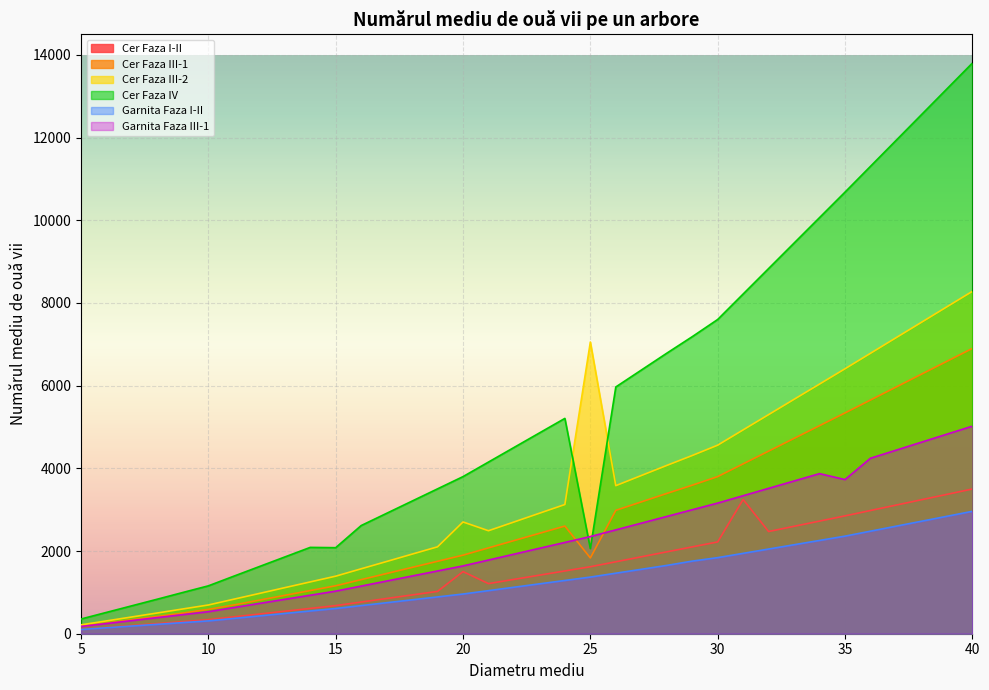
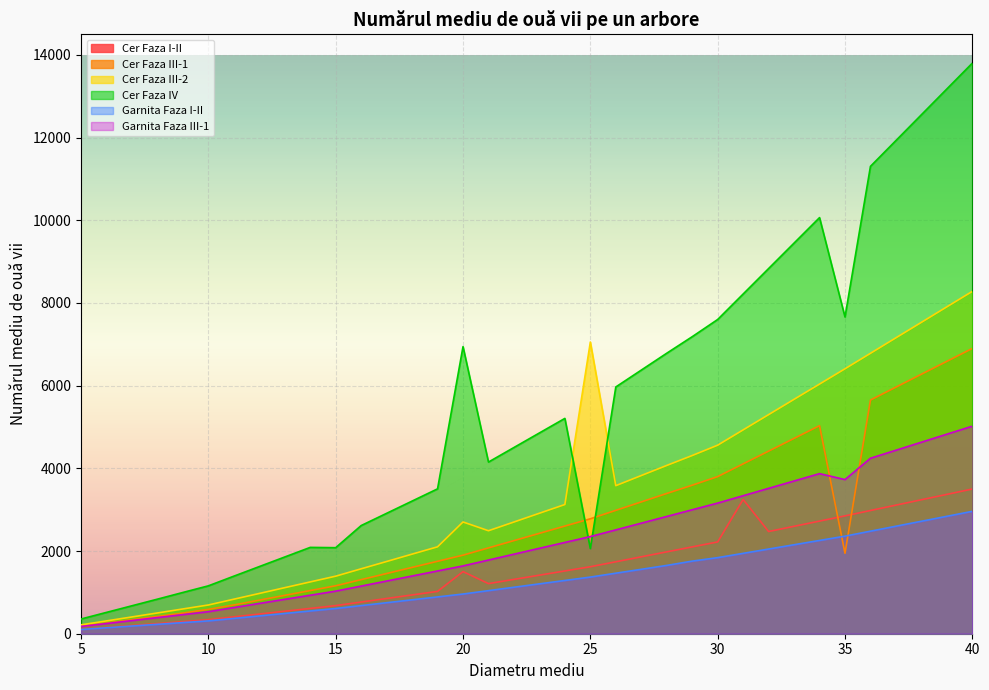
  {
    "Cer Faza I-II": {
      "15": 700,
      "20": 1500,
      "25": 1600,
      "30": 2200,
      "35": 2900,
      "40": 3500
    },
    "Cer Faza III-1": {
      "15": 1200,
      "20": 1900,
-     "25": 1800,
+     "25": 2800,
      "30": 3800,
-     "35": 5300,
+     "35": 1900,
      "40": 6900
    },
    "Cer Faza III-2": {
      "10": 700,
      "15": 1400,
      "20": 2700,
      "25": 7100,
      "30": 4600,
      "35": 6400,
      "40": 8300
    },
    "Cer Faza IV": {
      "5": 400,
      "10": 1200,
      "15": 2100,
-     "20": 3800,
+     "20": 6900,
      "25": 2100,
      "30": 7600,
-     "35": 10700,
+     "35": 7700,
      "40": 13800
    },
    "Garnita Faza I-II": {
      "15": 600,
      "20": 1000,
      "25": 1400,
      "30": 1800,
      "35": 2400,
      "40": 3000
    },
    "Garnita Faza III-1": {
      "15": 1000,
      "20": 1600,
      "25": 2400,
      "30": 3200,
      "35": 3700,
      "40": 5000
    }
  }
